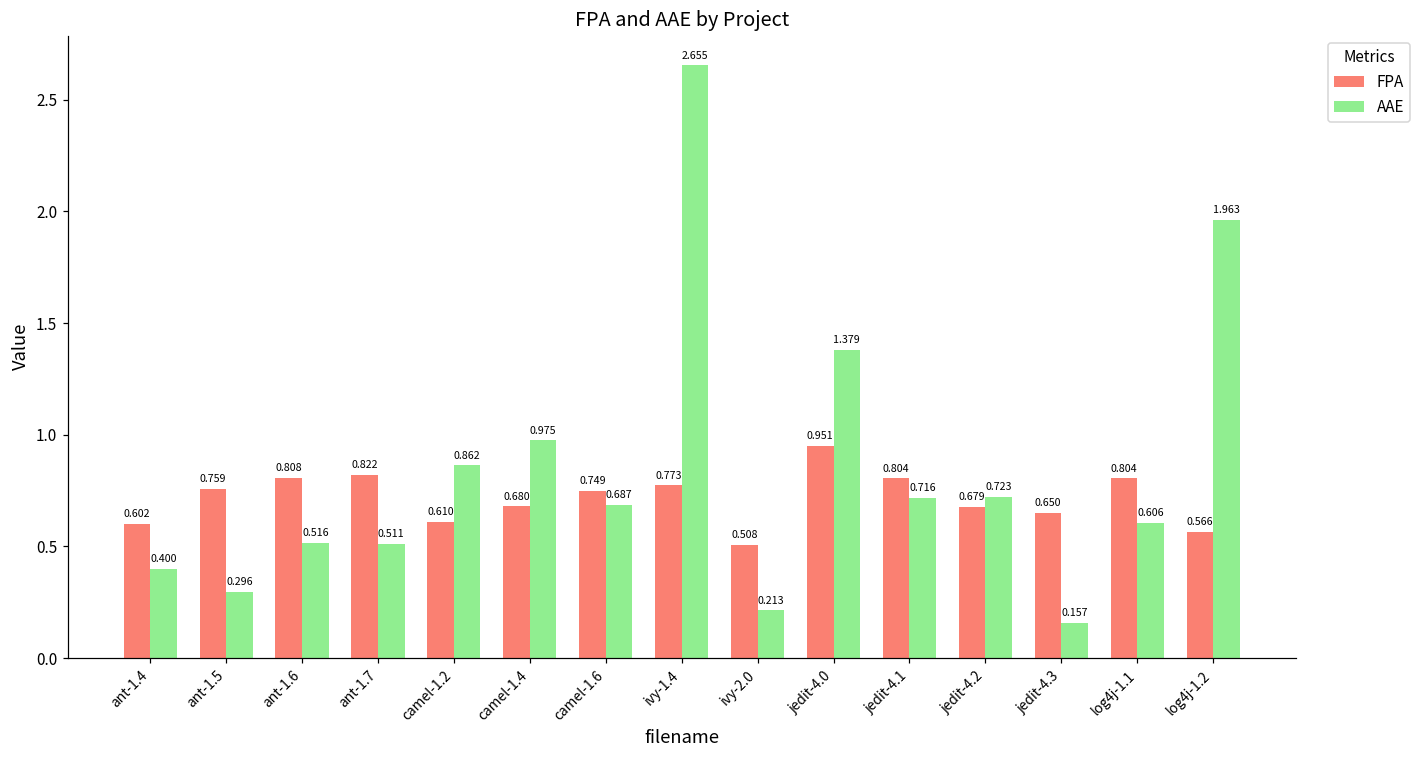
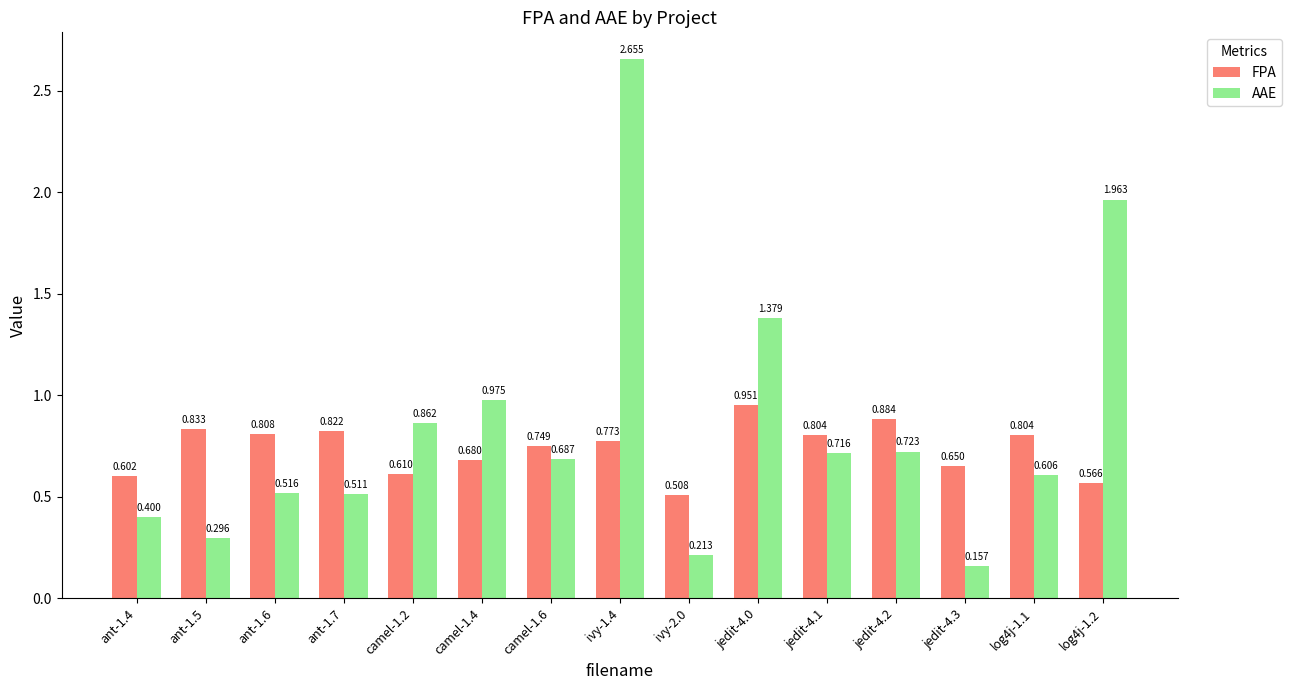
  {
    "FPA": {
      "ant-1.4": 0.602,
-     "ant-1.5": 0.759,
+     "ant-1.5": 0.833,
      "ant-1.6": 0.808,
      "ant-1.7": 0.822,
      "camel-1.2": 0.610,
      "camel-1.4": 0.680,
      "camel-1.6": 0.749,
      "ivy-1.4": 0.773,
      "ivy-2.0": 0.508,
      "jedit-4.0": 0.951,
      "jedit-4.1": 0.804,
-     "jedit-4.2": 0.679,
+     "jedit-4.2": 0.884,
      "jedit-4.3": 0.650,
      "log4j-1.1": 0.804,
      "log4j-1.2": 0.566
    },
    "AAE": {
      "ant-1.4": 0.400,
      "ant-1.5": 0.296,
      "ant-1.6": 0.516,
      "ant-1.7": 0.511,
      "camel-1.2": 0.862,
      "camel-1.4": 0.975,
      "camel-1.6": 0.687,
      "ivy-1.4": 2.655,
      "ivy-2.0": 0.213,
      "jedit-4.0": 1.379,
      "jedit-4.1": 0.716,
      "jedit-4.2": 0.723,
      "jedit-4.3": 0.157,
      "log4j-1.1": 0.606,
      "log4j-1.2": 1.963
    }
  }
